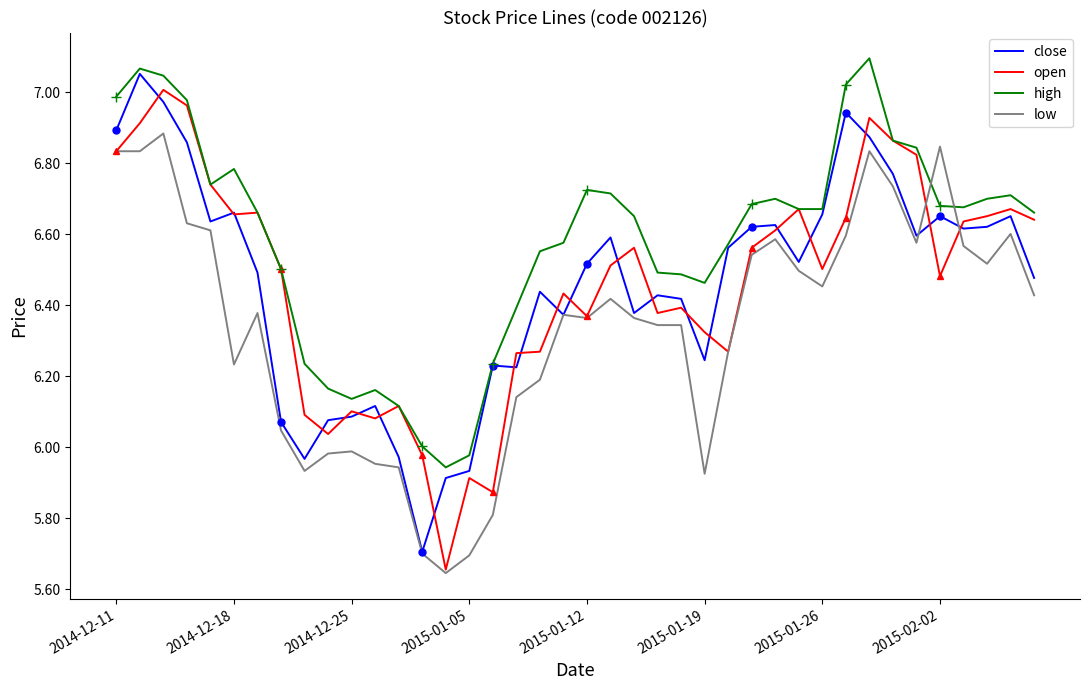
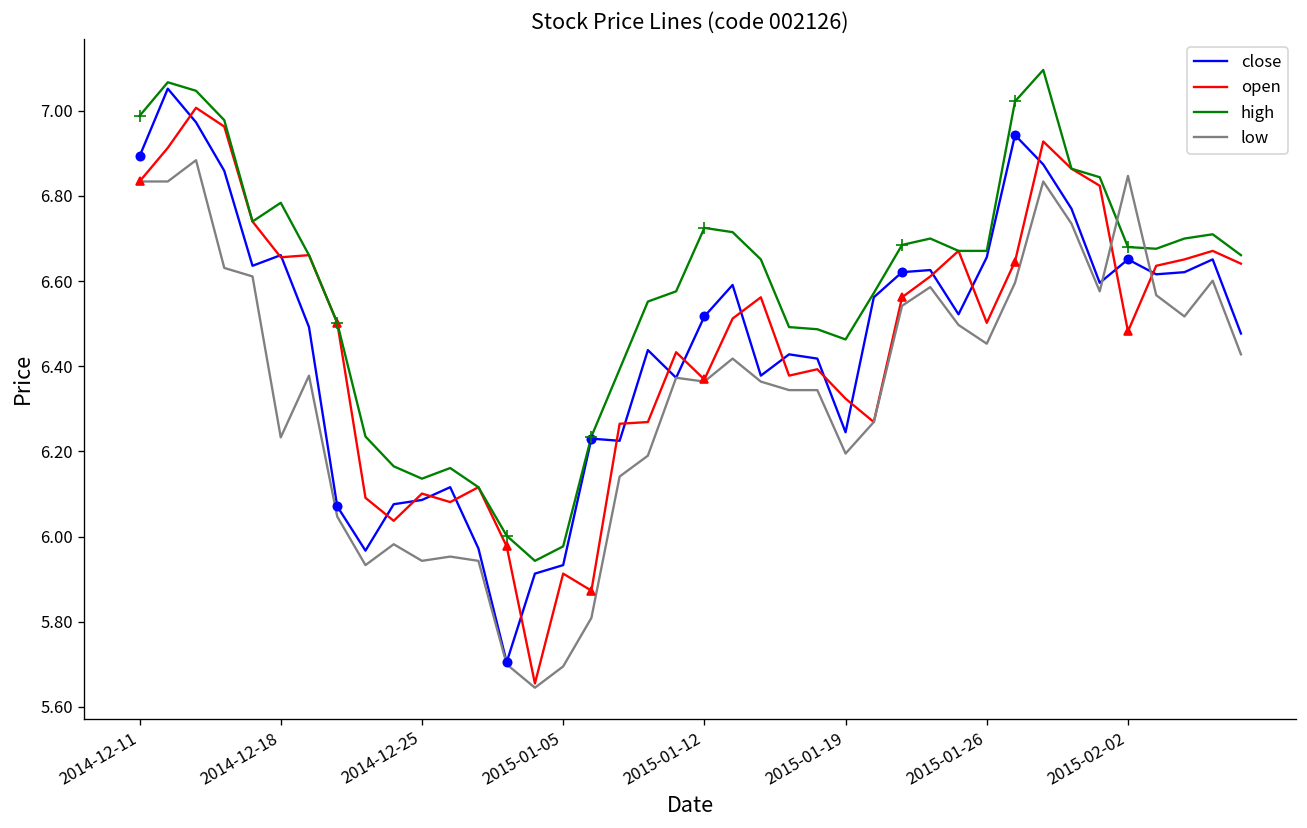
  {
    "low": {
      "2014-12-18": 6.23,
-     "2014-12-25": 5.99,
+     "2014-12-25": 5.94,
      "2015-01-05": 5.70,
-     "2015-01-19": 5.93,
+     "2015-01-19": 6.20,
      "2015-01-26": 6.45,
      "2015-02-02": 6.85
    }
  }
